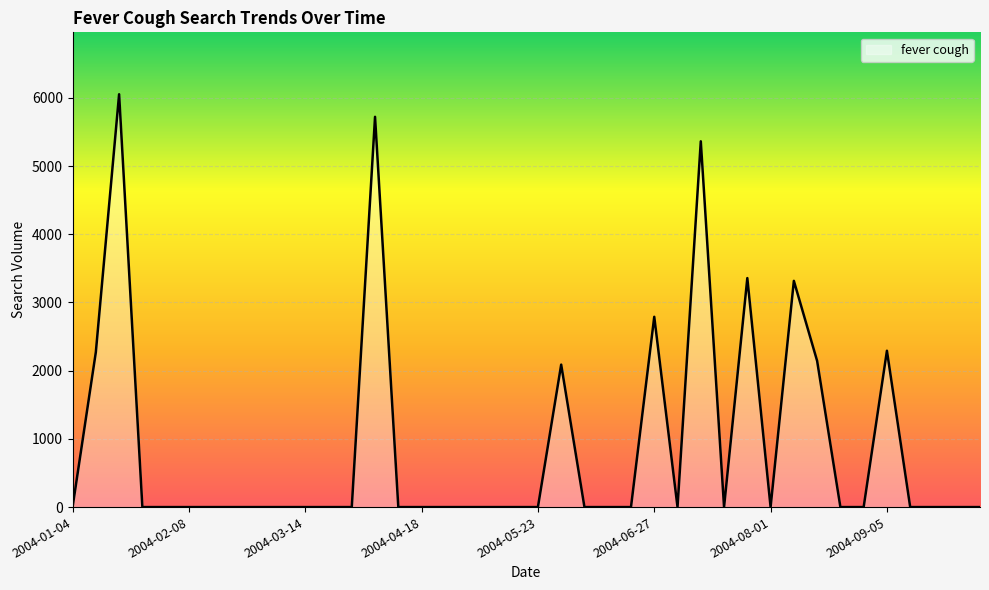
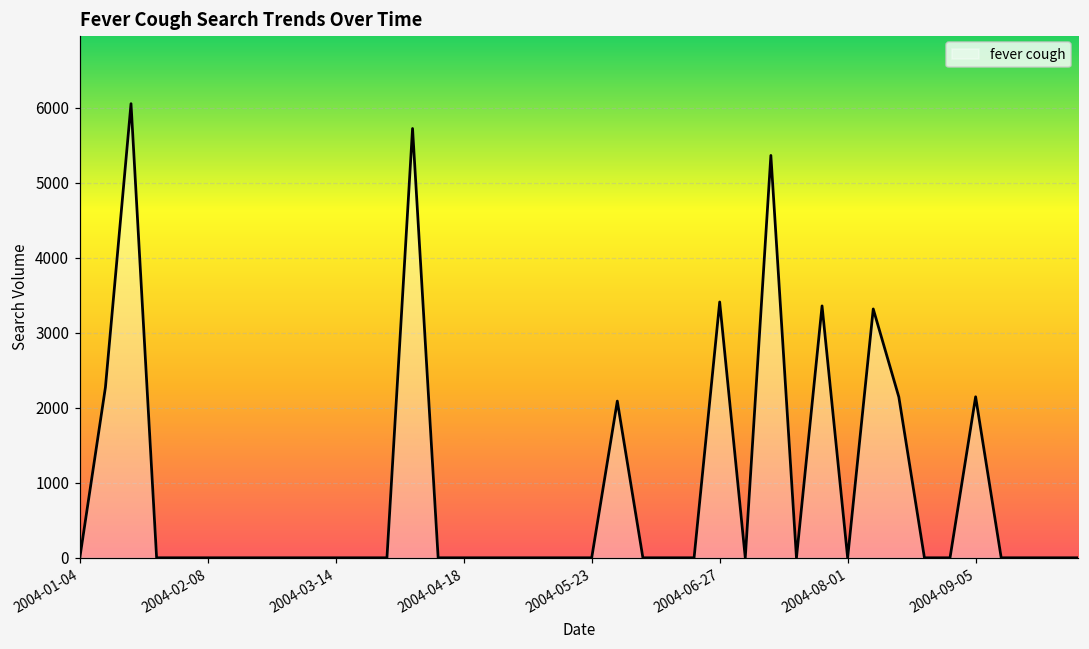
  {
    "2004-01-04": 0,
    "2004-02-08": 0,
    "2004-03-14": 0,
    "2004-04-18": 0,
    "2004-05-23": 0,
-   "2004-06-27": 2800,
+   "2004-06-27": 3400,
    "2004-08-01": 0,
-   "2004-09-05": 2300
+   "2004-09-05": 2100
  }
